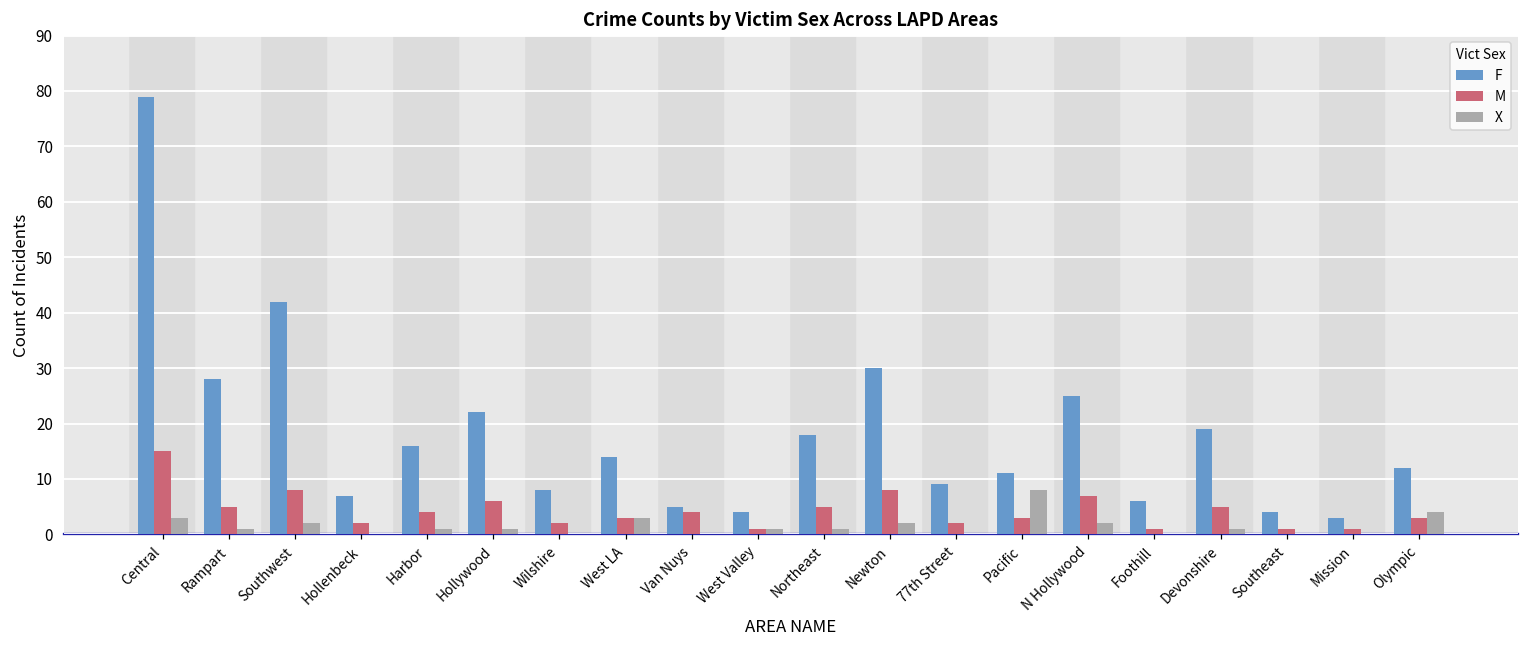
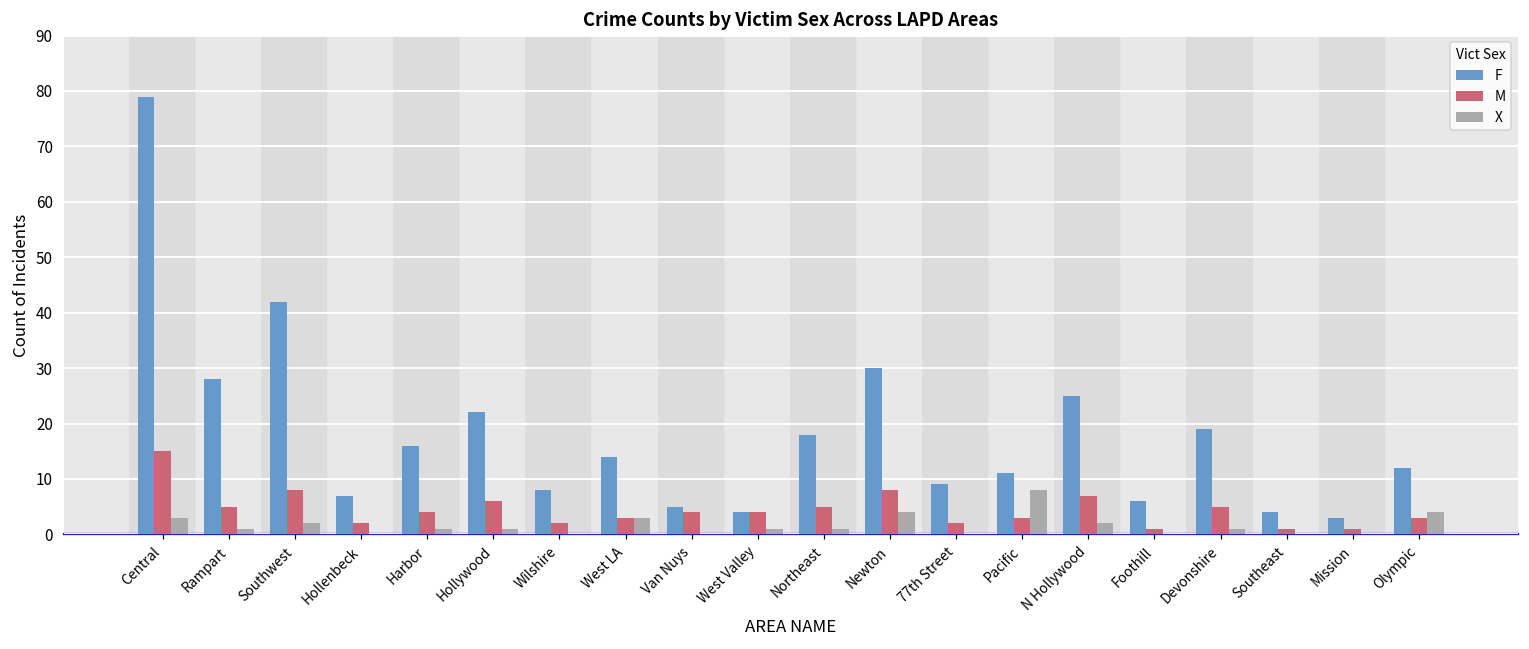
  {
    "F": {
      "Central": 79,
      "Rampart": 28,
      "Southwest": 42,
      "Hollenbeck": 7,
      "Harbor": 16,
      "Hollywood": 22,
      "Wilshire": 8,
      "West LA": 14,
      "Van Nuys": 5,
      "West Valley": 4,
      "Northeast": 18,
      "Newton": 30,
      "77th Street": 9,
      "Pacific": 11,
      "N Hollywood": 25,
      "Foothill": 6,
      "Devonshire": 19,
      "Southeast": 4,
      "Mission": 3,
      "Olympic": 12
    },
    "M": {
      "Central": 15,
      "Rampart": 5,
      "Southwest": 8,
      "Hollenbeck": 2,
      "Harbor": 4,
      "Hollywood": 6,
      "Wilshire": 2,
      "West LA": 3,
      "Van Nuys": 4,
-     "West Valley": 1,
+     "West Valley": 4,
      "Northeast": 5,
      "Newton": 8,
      "77th Street": 2,
      "Pacific": 3,
      "N Hollywood": 7,
      "Foothill": 1,
      "Devonshire": 5,
      "Southeast": 1,
      "Mission": 1,
      "Olympic": 3
    },
    "X": {
      "Central": 3,
      "Rampart": 1,
      "Southwest": 2,
      "Hollenbeck": 0,
      "Harbor": 1,
      "Hollywood": 1,
      "Wilshire": 0,
      "West LA": 3,
      "Van Nuys": 0,
      "West Valley": 1,
      "Northeast": 1,
-     "Newton": 2,
+     "Newton": 4,
      "77th Street": 0,
      "Pacific": 8,
      "N Hollywood": 2,
      "Foothill": 0,
      "Devonshire": 1,
      "Southeast": 0,
      "Mission": 0,
      "Olympic": 4
    }
  }
